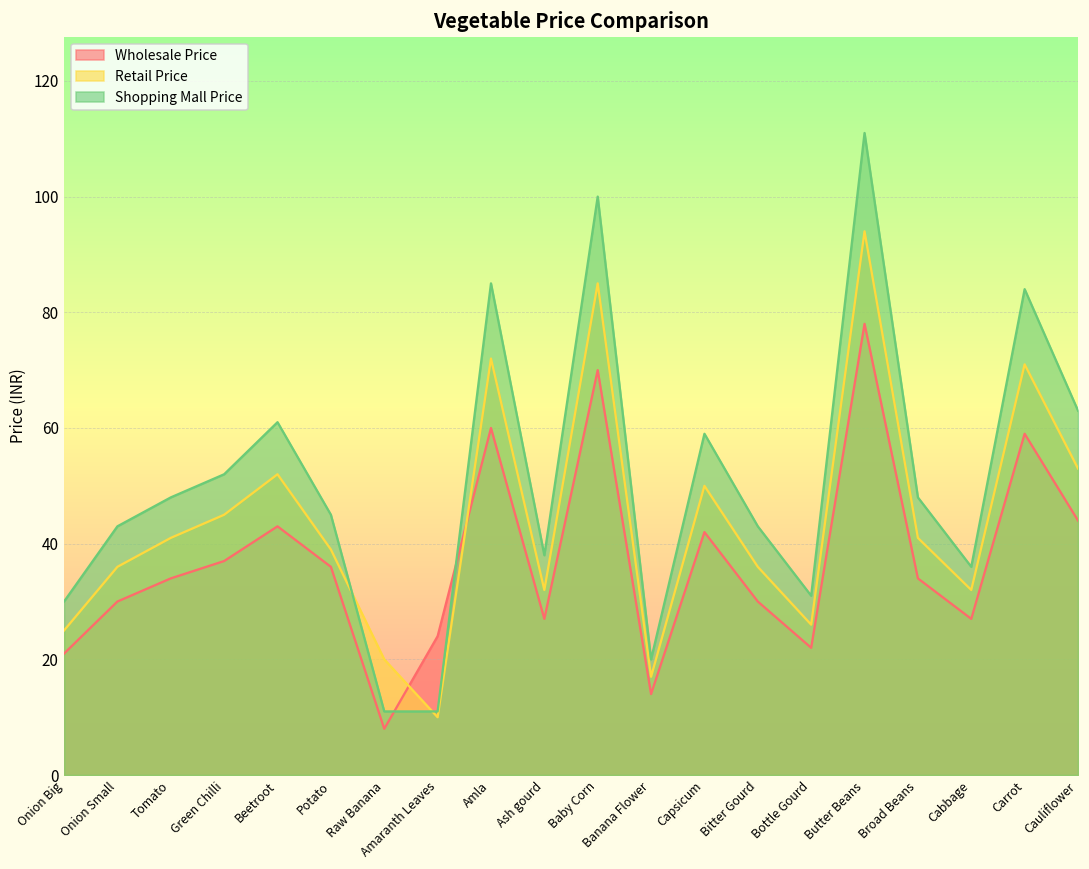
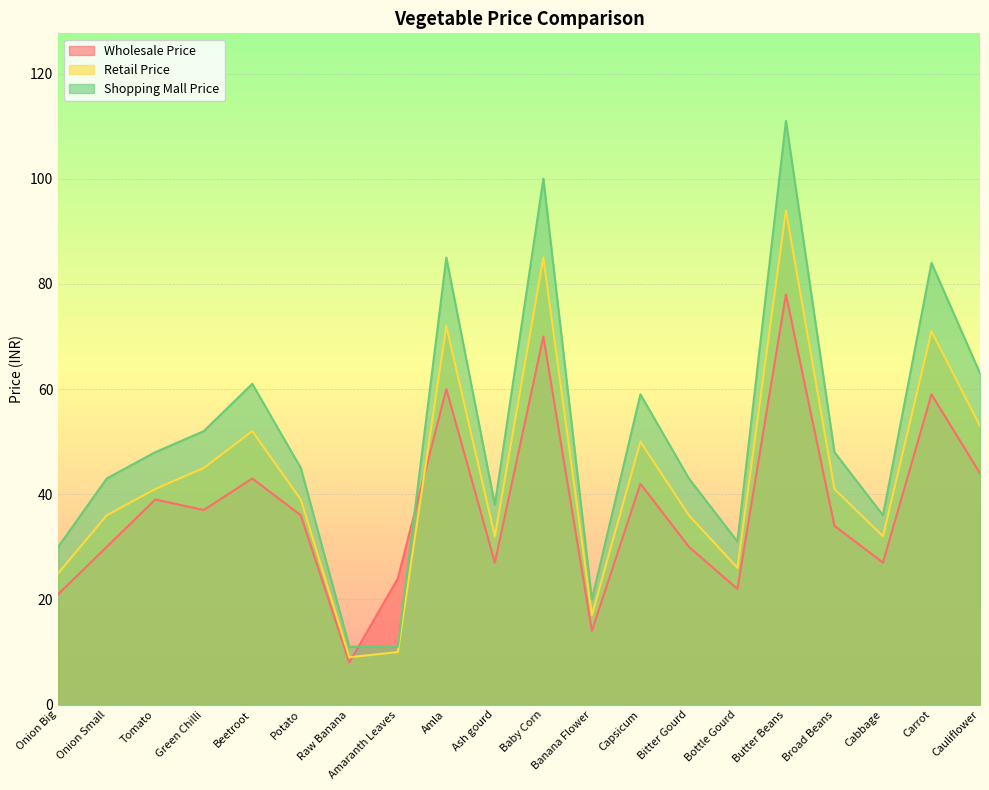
  {
    "Wholesale Price": {
      "Onion Big": 21,
      "Onion Small": 30,
-     "Tomato": 34,
+     "Tomato": 39,
      "Green Chilli": 37,
      "Beetroot": 43,
      "Potato": 36,
      "Raw Banana": 8,
      "Amaranth Leaves": 24,
      "Amla": 60,
      "Ash gourd": 27,
      "Baby Corn": 70,
      "Banana Flower": 14,
      "Capsicum": 42,
      "Bitter Gourd": 30,
      "Bottle Gourd": 22,
      "Butter Beans": 78,
      "Broad Beans": 34,
      "Cabbage": 27,
      "Carrot": 59,
      "Cauliflower": 44
    },
    "Retail Price": {
      "Onion Big": 25,
      "Onion Small": 36,
      "Tomato": 41,
      "Green Chilli": 45,
      "Beetroot": 52,
      "Potato": 39,
-     "Raw Banana": 20,
+     "Raw Banana": 9,
      "Amaranth Leaves": 10,
      "Amla": 72,
      "Ash gourd": 32,
      "Baby Corn": 85,
      "Banana Flower": 17,
      "Capsicum": 50,
      "Bitter Gourd": 36,
      "Bottle Gourd": 26,
      "Butter Beans": 94,
      "Broad Beans": 41,
      "Cabbage": 32,
      "Carrot": 71,
      "Cauliflower": 53
    },
    "Shopping Mall Price": {
      "Onion Big": 30,
      "Onion Small": 43,
      "Tomato": 48,
      "Green Chilli": 52,
      "Beetroot": 61,
      "Potato": 45,
      "Raw Banana": 11,
      "Amaranth Leaves": 11,
      "Amla": 85,
      "Ash gourd": 38,
      "Baby Corn": 100,
      "Banana Flower": 20,
      "Capsicum": 59,
      "Bitter Gourd": 43,
      "Bottle Gourd": 31,
      "Butter Beans": 111,
      "Broad Beans": 48,
      "Cabbage": 36,
      "Carrot": 84,
      "Cauliflower": 63
    }
  }
